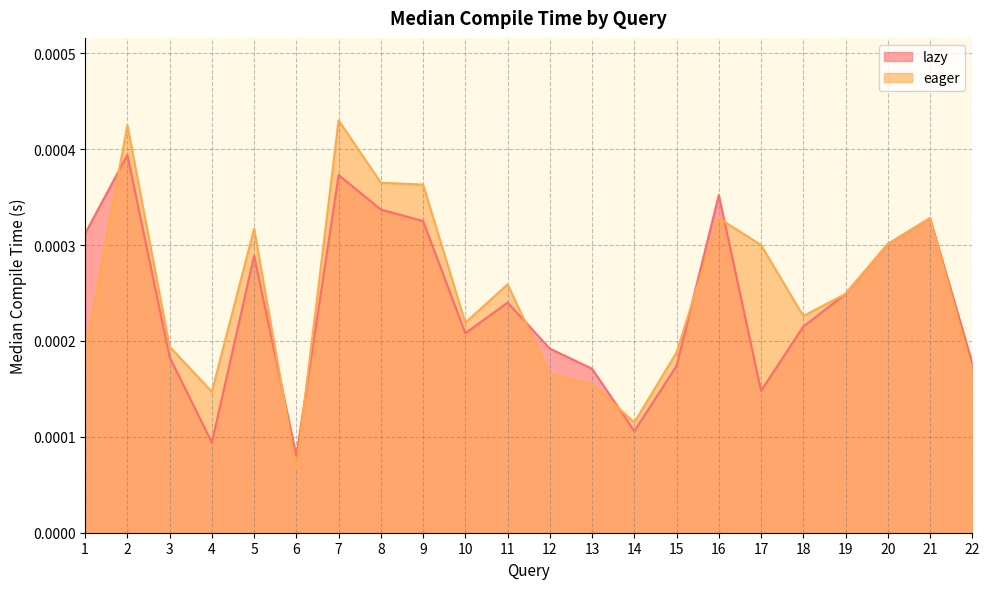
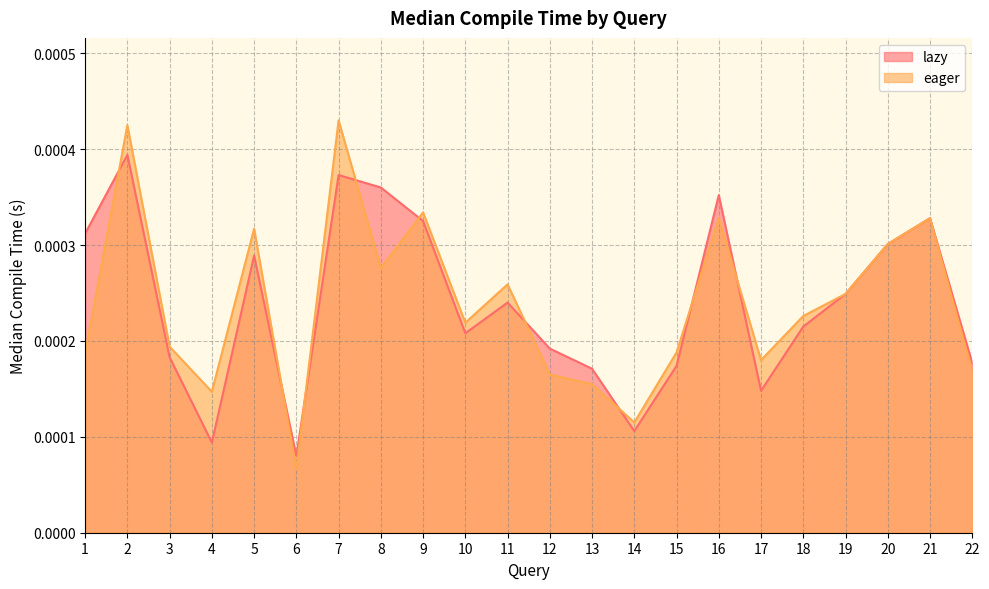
  {
    "lazy": {
      "1": 0.00031,
      "2": 0.00039,
      "3": 0.00018,
      "4": 0.00009,
      "5": 0.00029,
      "6": 0.00008,
      "7": 0.00037,
-     "8": 0.00034,
+     "8": 0.00036,
      "9": 0.00033,
      "10": 0.00021,
      "11": 0.00024,
      "12": 0.00019,
      "13": 0.00017,
      "14": 0.00011,
      "15": 0.00017,
      "16": 0.00035,
      "17": 0.00015,
      "18": 0.00022,
      "22": 0.00018
    },
    "eager": {
      "1": 0.00019,
      "2": 0.00043,
      "3": 0.00019,
      "4": 0.00015,
      "5": 0.00032,
      "6": 0.00007,
      "7": 0.00043,
-     "8": 0.00037,
-     "9": 0.00036,
+     "8": 0.00028,
+     "9": 0.00033,
      "10": 0.00022,
      "11": 0.00026,
      "12": 0.00017,
      "13": 0.00016,
      "14": 0.00012,
      "15": 0.00019,
      "16": 0.00033,
-     "17": 0.00030,
+     "17": 0.00018,
      "18": 0.00023,
      "22": 0.00017
    }
  }
